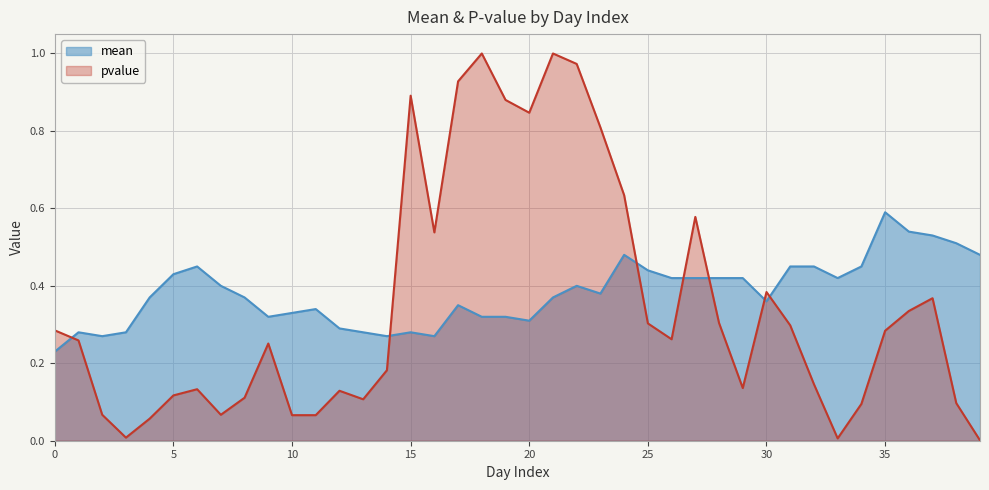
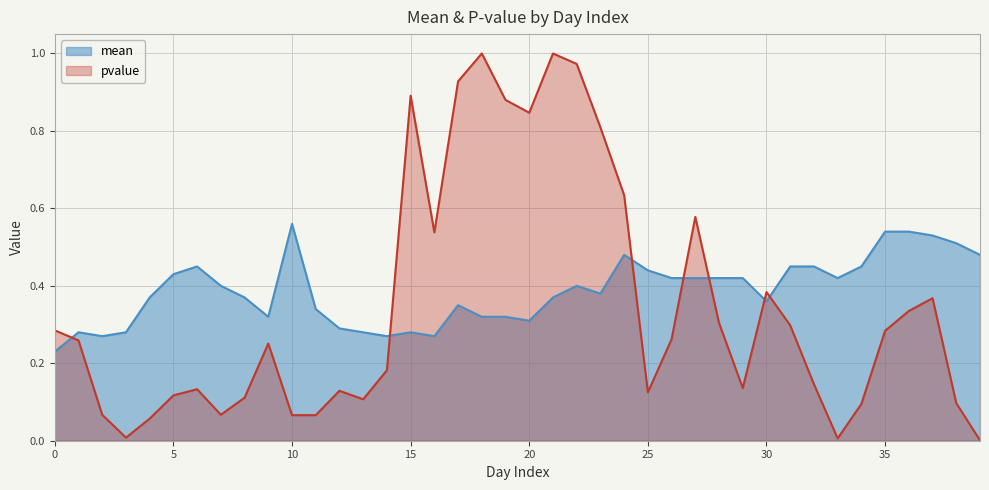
  {
    "mean": {
      "0": 0.23,
      "5": 0.43,
-     "10": 0.33,
+     "10": 0.56,
      "15": 0.28,
      "20": 0.31,
      "25": 0.44,
      "30": 0.36,
-     "35": 0.59
+     "35": 0.54
    },
    "pvalue": {
      "0": 0.29,
      "5": 0.12,
      "10": 0.07,
      "15": 0.89,
      "20": 0.85,
-     "25": 0.30,
+     "25": 0.13,
      "30": 0.38,
      "35": 0.28
    }
  }
